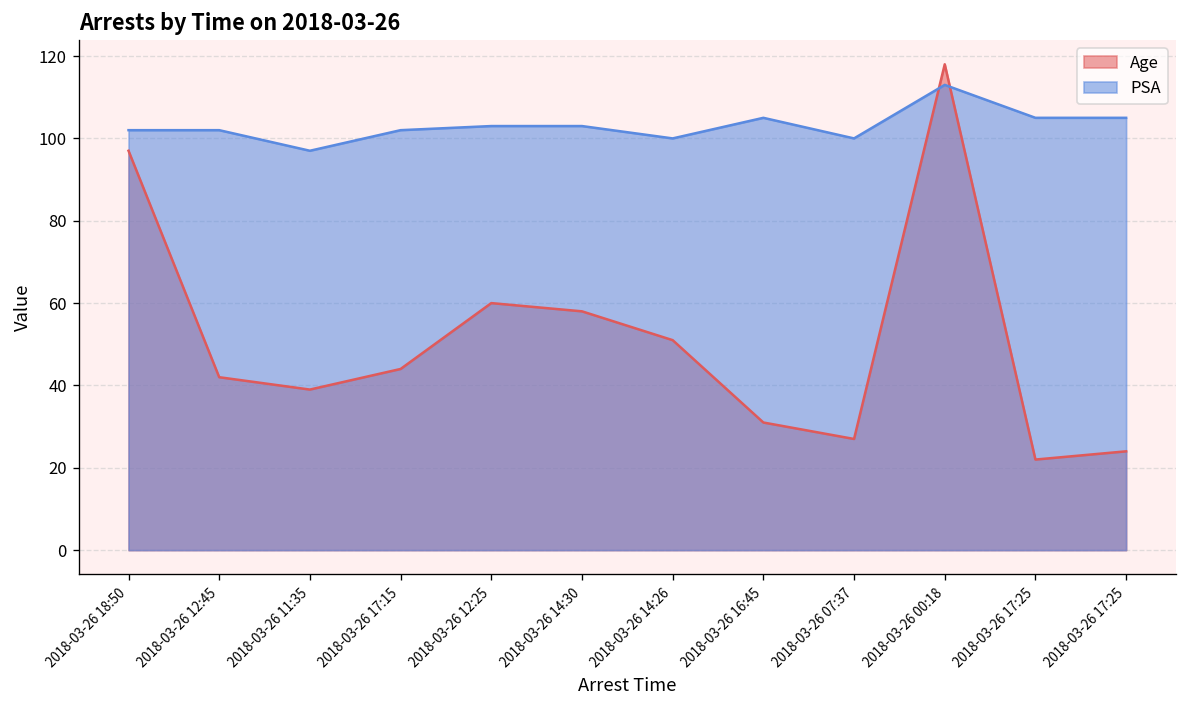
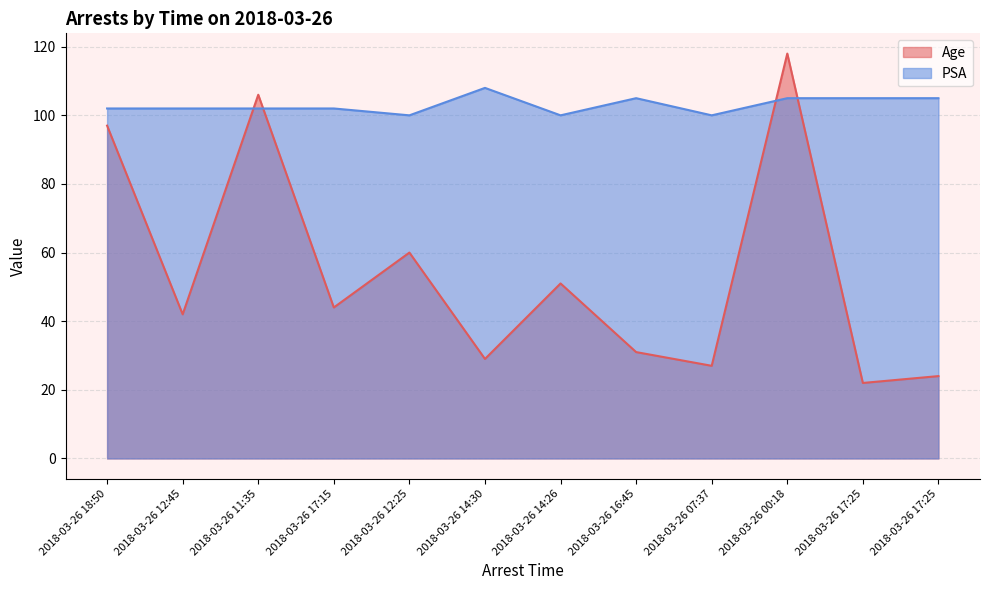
  {
    "Age": {
      "2018-03-26 18:50": 97,
      "2018-03-26 12:45": 42,
-     "2018-03-26 11:35": 39,
+     "2018-03-26 11:35": 106,
      "2018-03-26 17:15": 44,
      "2018-03-26 12:25": 60,
-     "2018-03-26 14:30": 58,
+     "2018-03-26 14:30": 29,
      "2018-03-26 14:26": 51,
      "2018-03-26 16:45": 31,
      "2018-03-26 07:37": 27,
      "2018-03-26 00:18": 118
    },
    "PSA": {
      "2018-03-26 18:50": 102,
      "2018-03-26 12:45": 102,
-     "2018-03-26 11:35": 97,
+     "2018-03-26 11:35": 102,
      "2018-03-26 17:15": 102,
-     "2018-03-26 12:25": 103,
-     "2018-03-26 14:30": 103,
+     "2018-03-26 12:25": 100,
+     "2018-03-26 14:30": 108,
      "2018-03-26 14:26": 100,
      "2018-03-26 16:45": 105,
      "2018-03-26 07:37": 100,
-     "2018-03-26 00:18": 113
+     "2018-03-26 00:18": 105
    }
  }
